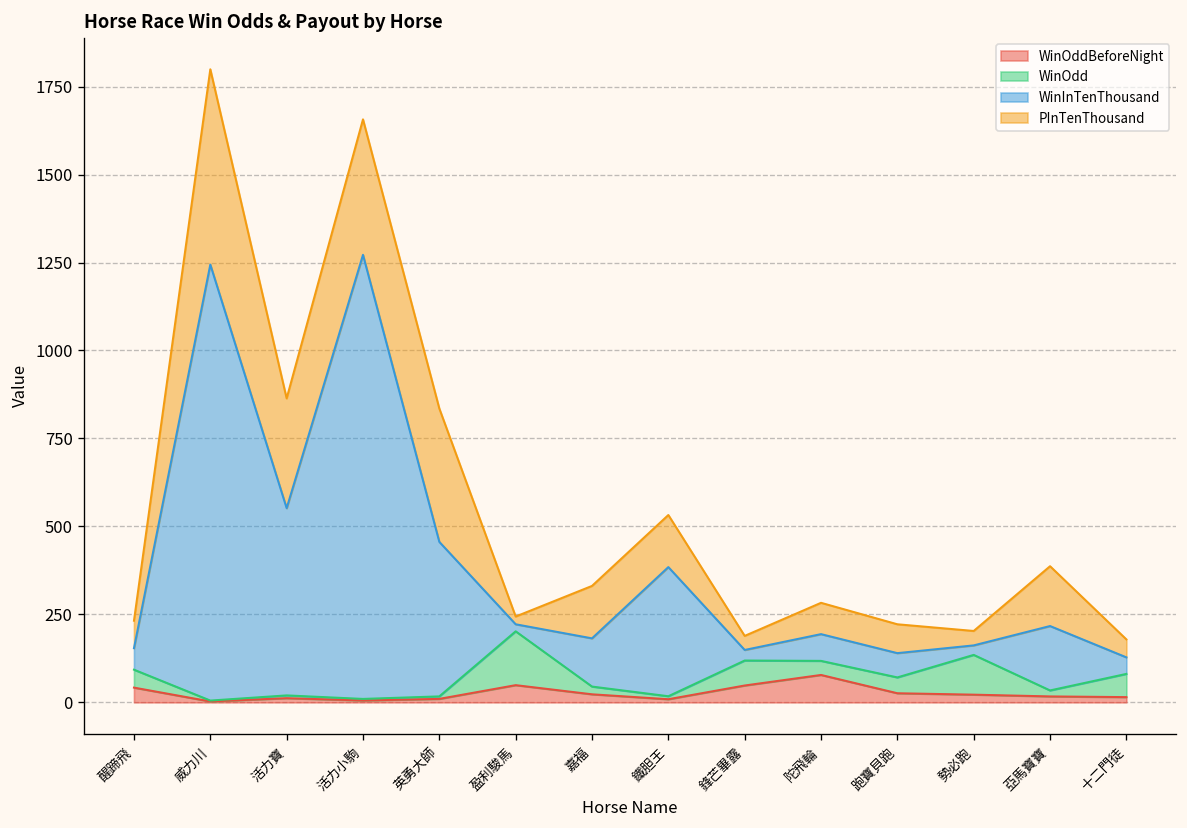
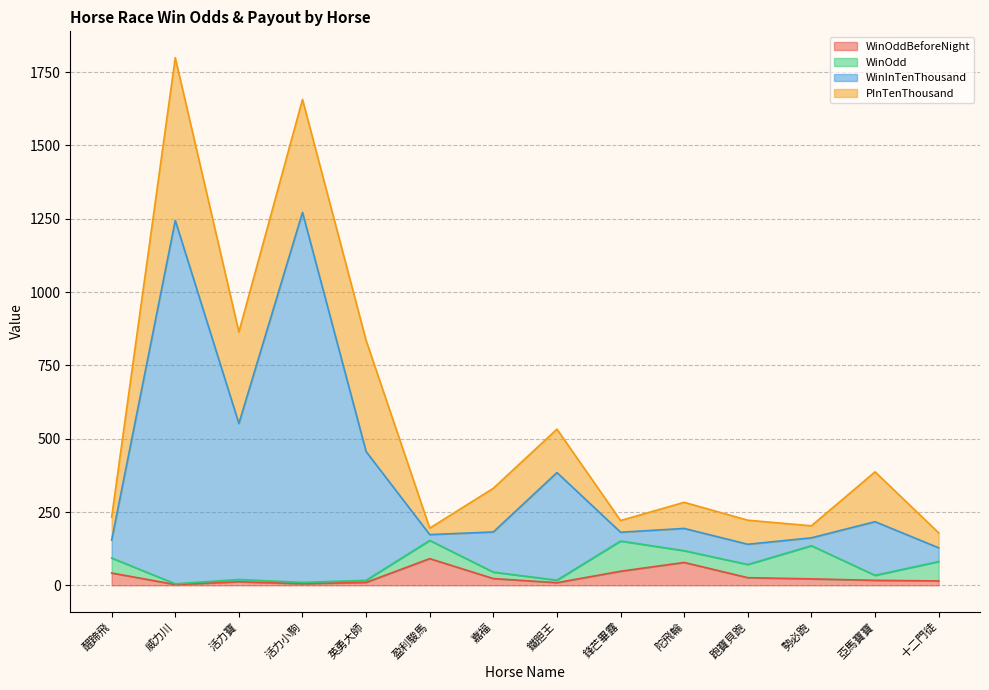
  {
    "WinOddBeforeNight": {
      "醒蹄飛": 40,
-     "盈利駿馬": 50,
+     "盈利駿馬": 90,
      "嘉福": 20,
      "鋒芒畢露": 50,
      "陀飛輪": 80,
      "跑寶貝跑": 30,
      "勢必跑": 20,
      "亞馬寶寶": 20,
      "十二門徒": 20
    },
    "WinOdd": {
      "醒蹄飛": 50,
-     "盈利駿馬": 150,
+     "盈利駿馬": 60,
      "嘉福": 20,
-     "鋒芒畢露": 70,
+     "鋒芒畢露": 100,
      "陀飛輪": 40,
      "跑寶貝跑": 50,
      "勢必跑": 110,
      "亞馬寶寶": 20,
      "十二門徒": 70
    },
    "WinInTenThousand": {
      "醒蹄飛": 60,
      "威力川": 1240,
      "活力寶": 530,
      "活力小駒": 1260,
      "英勇大師": 440,
      "盈利駿馬": 20,
      "嘉福": 140,
      "鐵胆王": 370,
      "鋒芒畢露": 30,
      "陀飛輪": 80,
      "跑寶貝跑": 70,
      "勢必跑": 30,
      "亞馬寶寶": 180,
      "十二門徒": 50
    },
    "PInTenThousand": {
      "醒蹄飛": 80,
      "威力川": 560,
      "活力寶": 310,
      "活力小駒": 390,
      "英勇大師": 380,
      "盈利駿馬": 20,
      "嘉福": 150,
      "鐵胆王": 150,
      "鋒芒畢露": 40,
      "陀飛輪": 90,
      "跑寶貝跑": 80,
      "勢必跑": 40,
      "亞馬寶寶": 170,
      "十二門徒": 50
    }
  }
